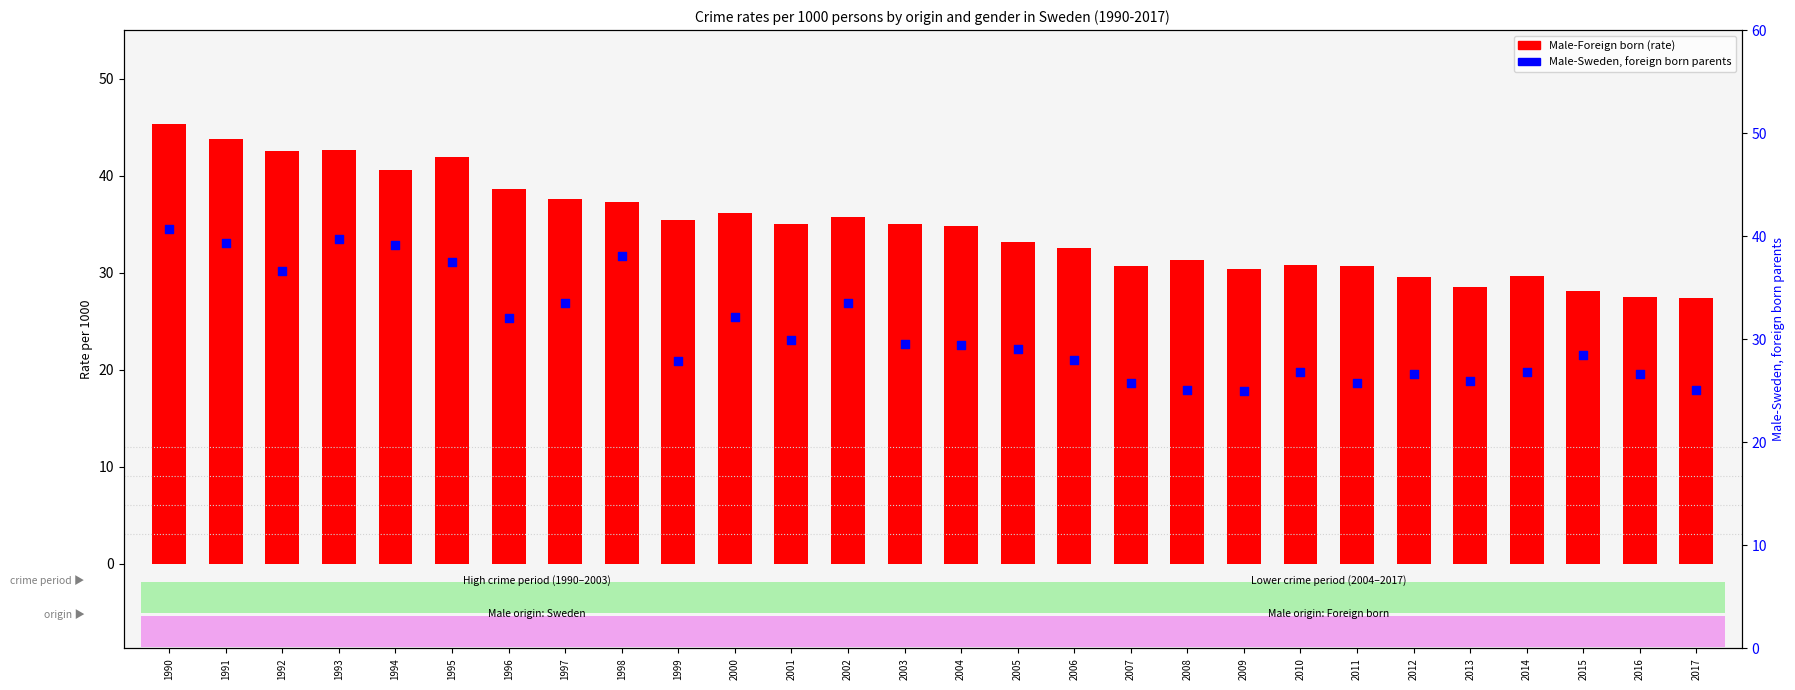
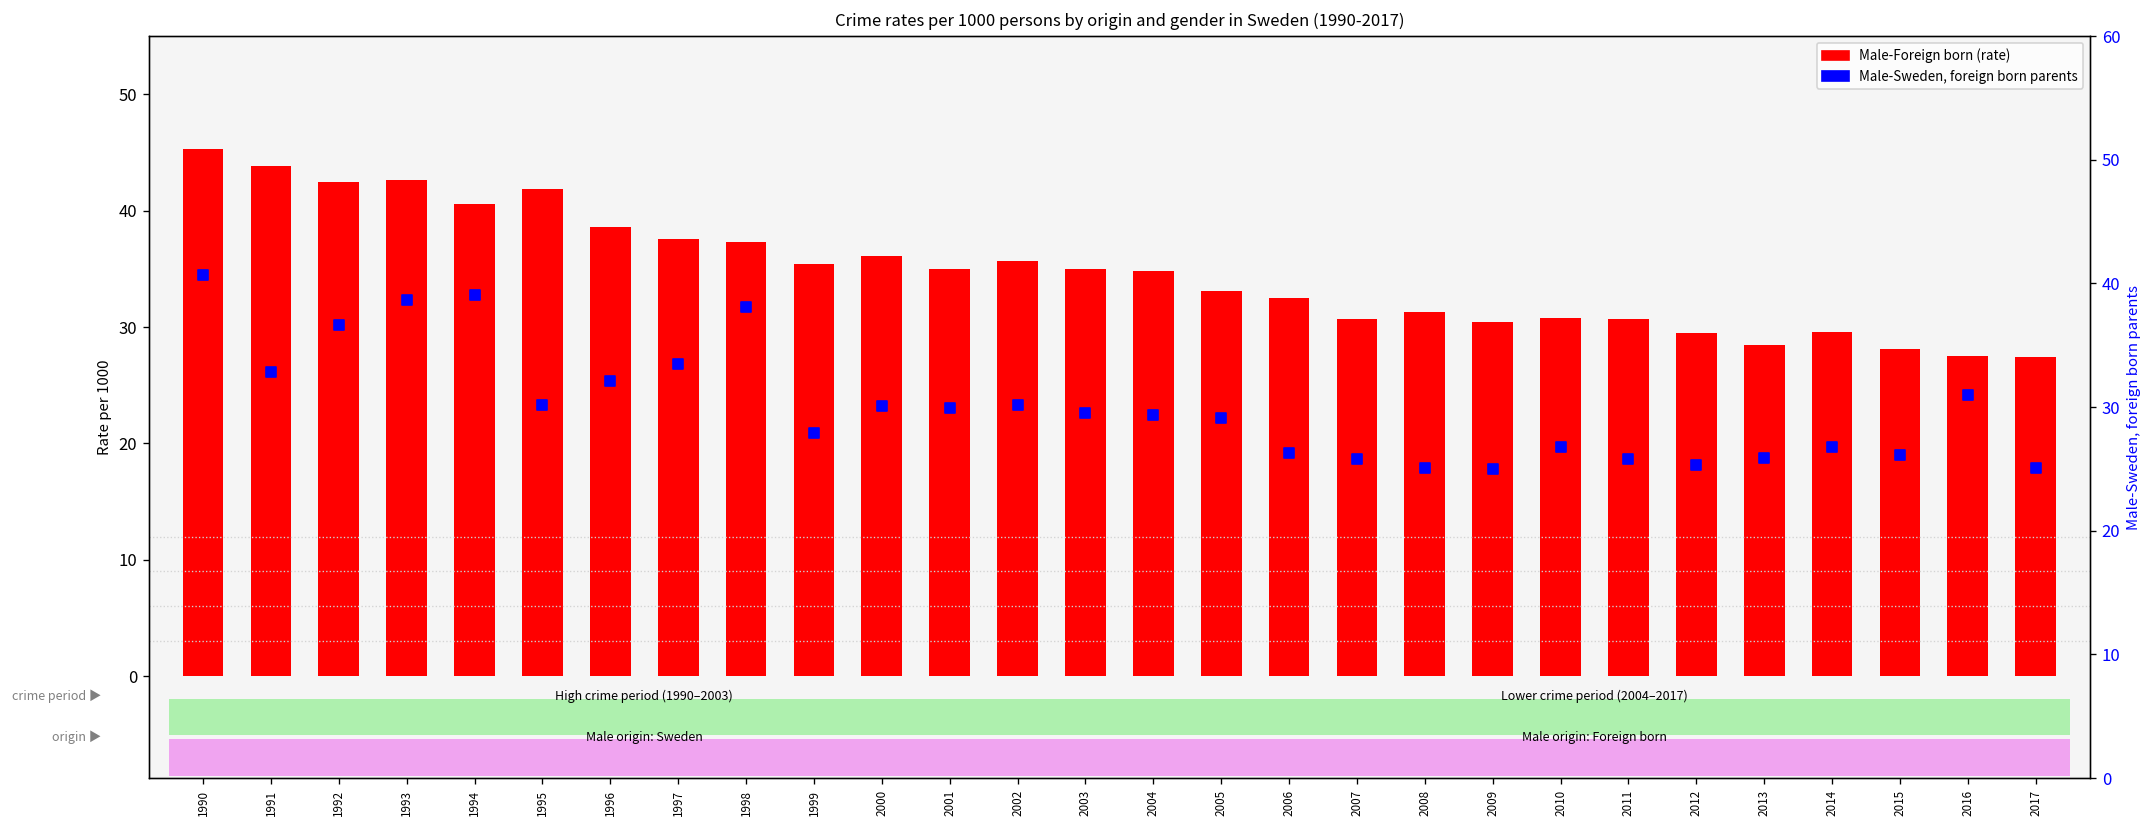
  {
    "Male-Sweden, foreign born parents": {
-     "1991": 39.3,
-     "1993": 39.7,
-     "1995": 37.5,
-     "2000": 32.2,
-     "2002": 33.5,
-     "2006": 28.0,
-     "2012": 26.6,
-     "2015": 28.5,
-     "2016": 26.6
+     "1991": 32.8,
+     "1993": 38.7,
+     "1995": 30.2,
+     "2000": 30.1,
+     "2002": 30.2,
+     "2006": 26.3,
+     "2012": 25.3,
+     "2015": 26.1,
+     "2016": 31.0
    }
  }
